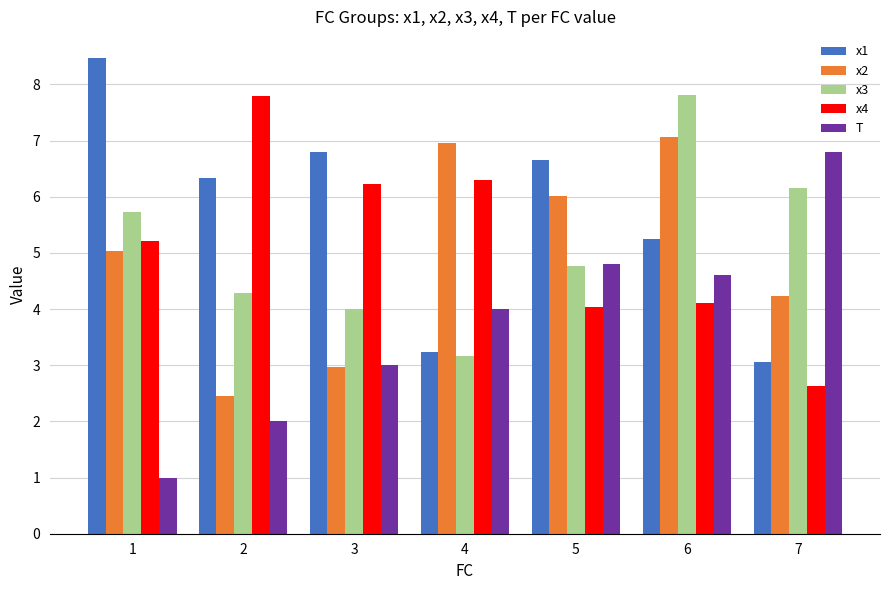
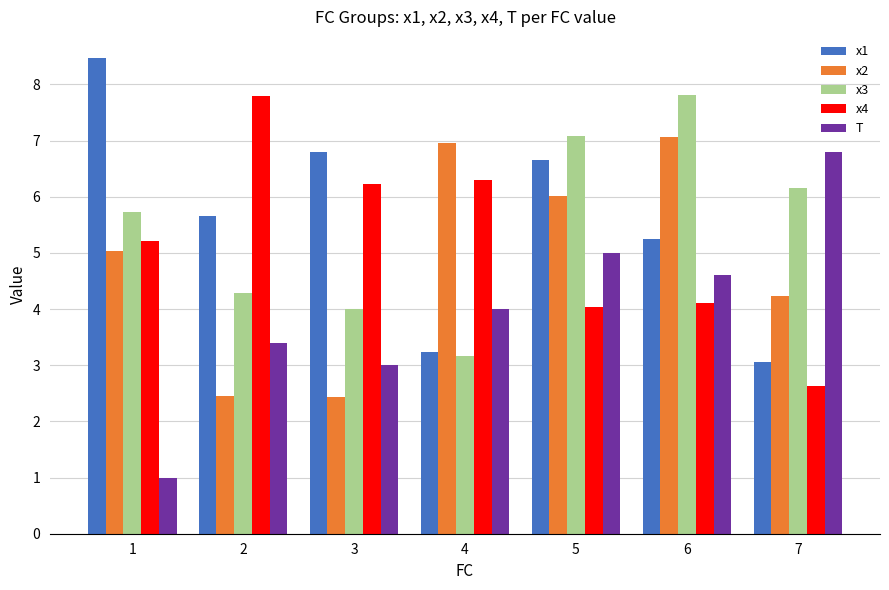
  {
    "x1": {
      "1": 8.5,
-     "2": 6.3,
+     "2": 5.7,
      "3": 6.8,
      "4": 3.2,
      "5": 6.7,
      "6": 5.2,
      "7": 3.1
    },
    "x2": {
      "1": 5.0,
      "2": 2.5,
-     "3": 3.0,
+     "3": 2.4,
      "4": 7.0,
      "5": 6.0,
      "6": 7.1,
      "7": 4.2
    },
    "x3": {
      "1": 5.7,
      "2": 4.3,
      "3": 4.0,
      "4": 3.2,
-     "5": 4.8,
+     "5": 7.1,
      "6": 7.8,
      "7": 6.2
    },
    "x4": {
      "1": 5.2,
      "2": 7.8,
      "3": 6.2,
      "4": 6.3,
      "5": 4.0,
      "6": 4.1,
      "7": 2.6
    },
    "T": {
      "1": 1.0,
-     "2": 2.0,
+     "2": 3.4,
      "3": 3.0,
      "4": 4.0,
-     "5": 4.8,
+     "5": 5.0,
      "6": 4.6,
      "7": 6.8
    }
  }
